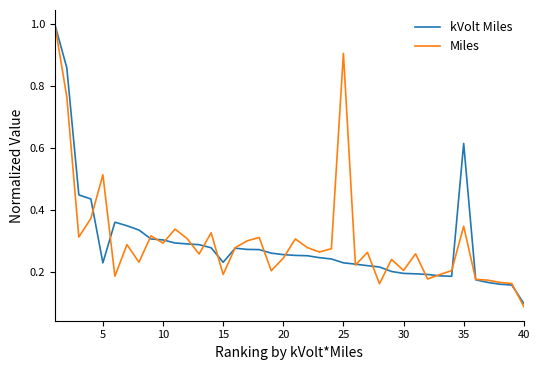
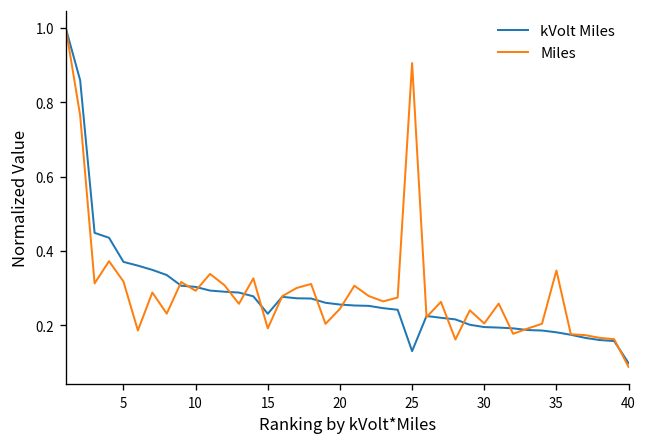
  {
    "kVolt Miles": {
-     "5": 0.23,
+     "5": 0.37,
      "10": 0.30,
      "15": 0.23,
      "20": 0.26,
-     "25": 0.23,
+     "25": 0.13,
      "30": 0.19,
-     "35": 0.61,
+     "35": 0.18,
      "40": 0.10
    },
    "Miles": {
-     "5": 0.51,
+     "5": 0.32,
      "10": 0.29,
      "15": 0.19,
      "20": 0.24,
      "25": 0.91,
      "30": 0.20,
      "35": 0.35,
      "40": 0.09
    }
  }
